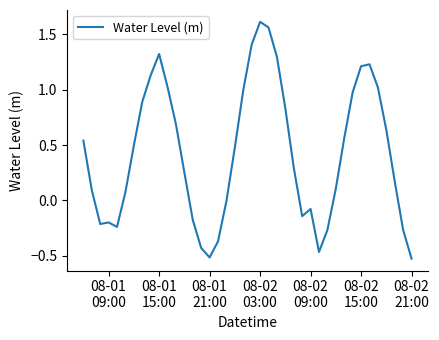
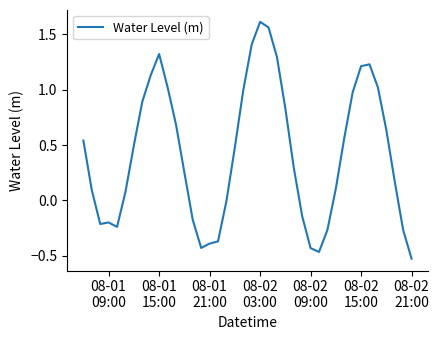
  {
    "08-01 09:00": -0.20,
    "08-01 15:00": 1.32,
-   "08-01 21:00": -0.52,
+   "08-01 21:00": -0.39,
    "08-02 03:00": 1.61,
-   "08-02 09:00": -0.08,
+   "08-02 09:00": -0.43,
    "08-02 15:00": 1.21,
    "08-02 21:00": -0.53
  }
